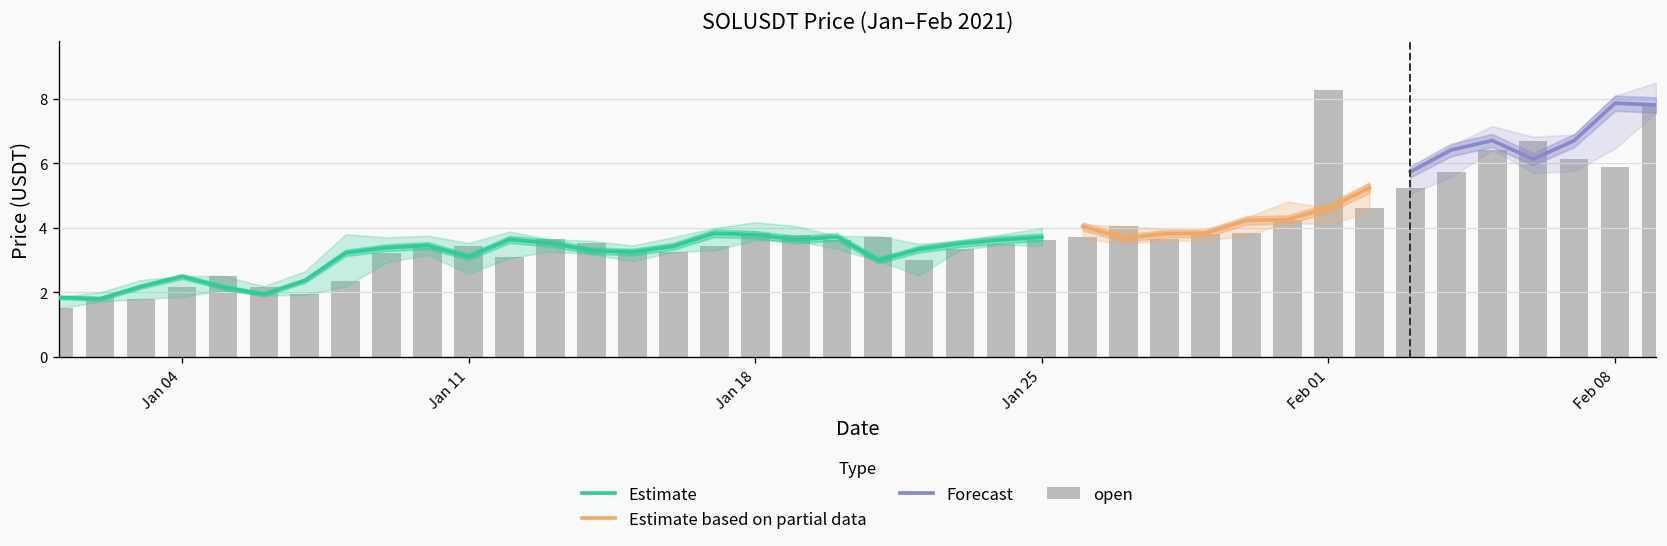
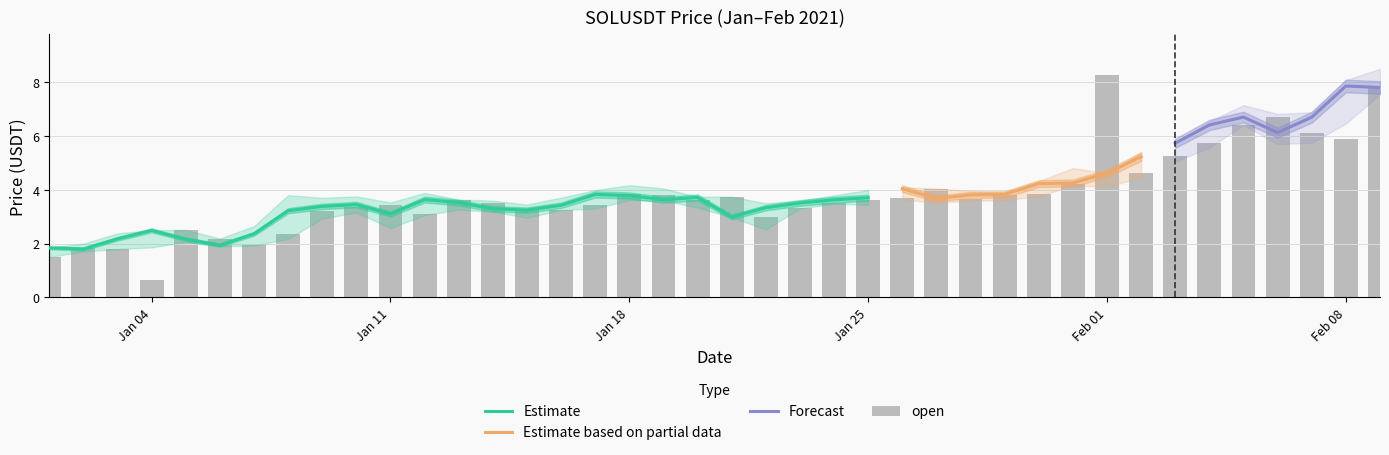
  {
    "open": {
-     "Jan 04": 2.2,
+     "Jan 04": 0.6,
      "Jan 11": 3.4,
      "Jan 18": 3.8,
      "Jan 25": 3.6,
      "Feb 01": 8.3,
      "Feb 08": 5.9
    }
  }
